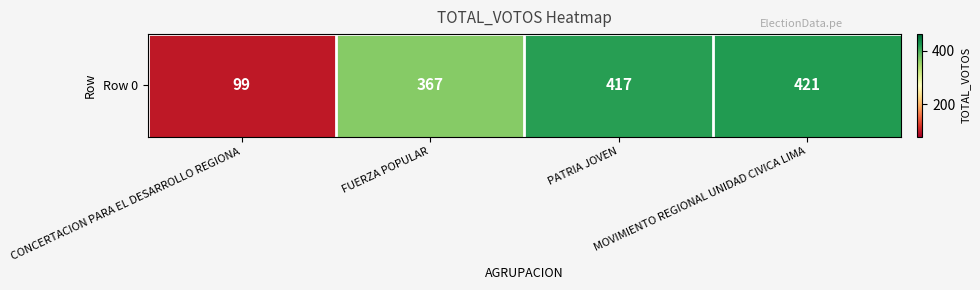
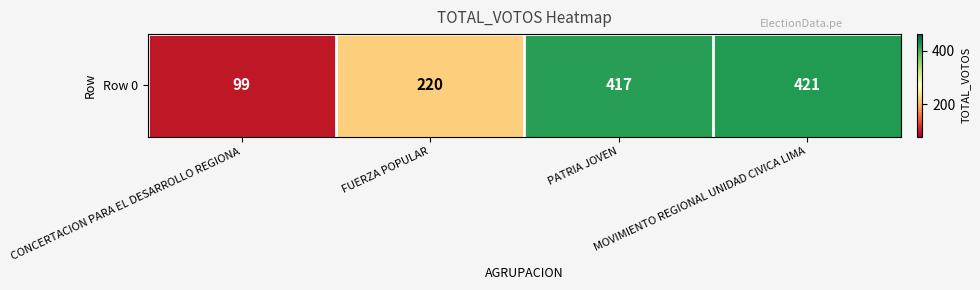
  {
    "Row 0": {
      "CONCERTACION PARA EL DESARROLLO REGIONA": 99,
-     "FUERZA POPULAR": 367,
+     "FUERZA POPULAR": 220,
      "PATRIA JOVEN": 417,
      "MOVIMIENTO REGIONAL UNIDAD CIVICA LIMA": 421
    }
  }
